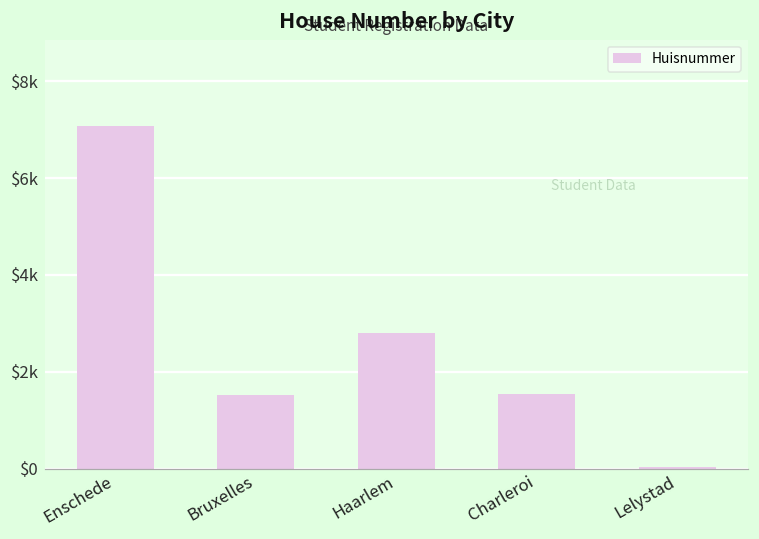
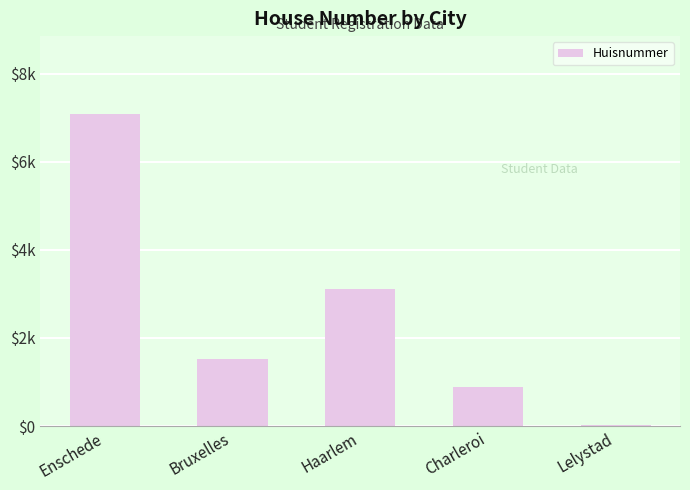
  {
    "Enschede": "$7100",
    "Bruxelles": "$1500",
-   "Haarlem": "$2800",
-   "Charleroi": "$1500"
+   "Haarlem": "$3100",
+   "Charleroi": "$900"
  }
